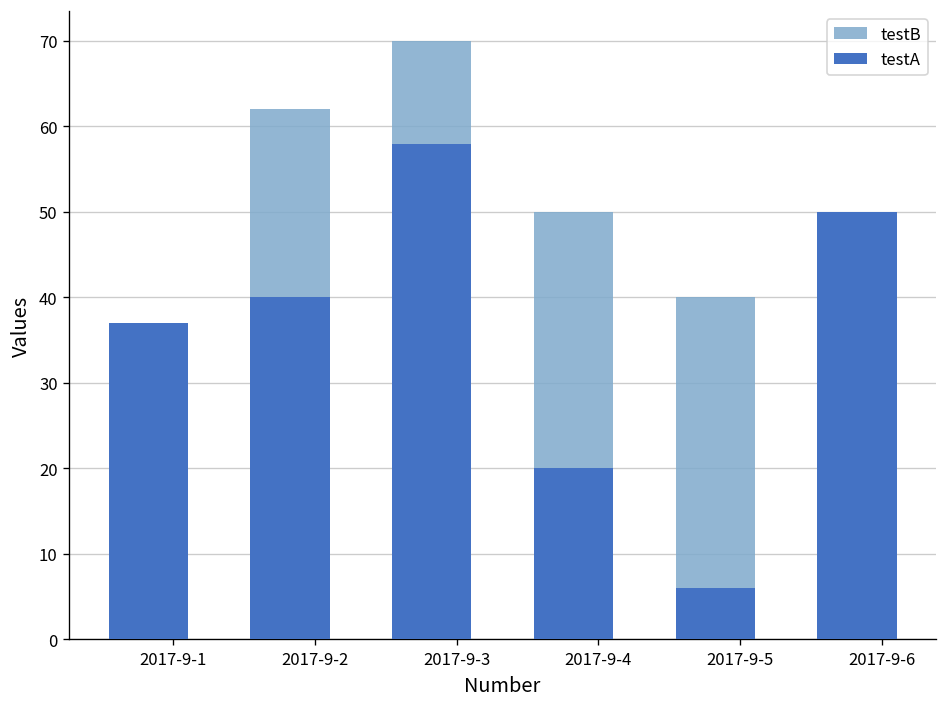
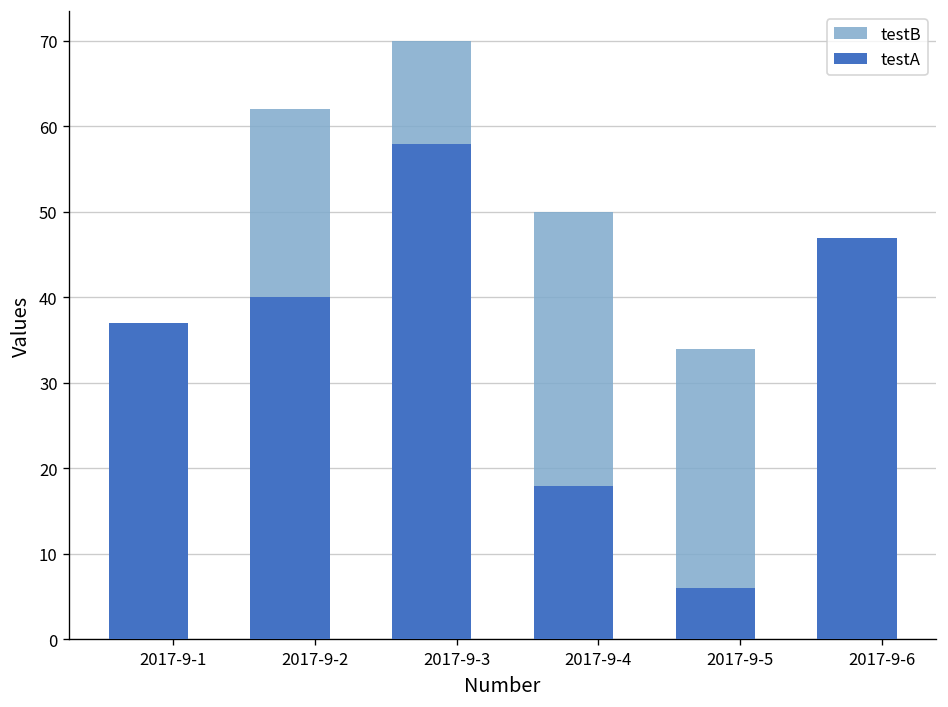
  {
    "testB": {
      "2017-9-2": 62,
      "2017-9-3": 70,
      "2017-9-4": 50,
-     "2017-9-5": 40
+     "2017-9-5": 34
    },
    "testA": {
      "2017-9-1": 37,
-     "2017-9-4": 20,
-     "2017-9-6": 50
+     "2017-9-4": 18,
+     "2017-9-6": 47
    }
  }
